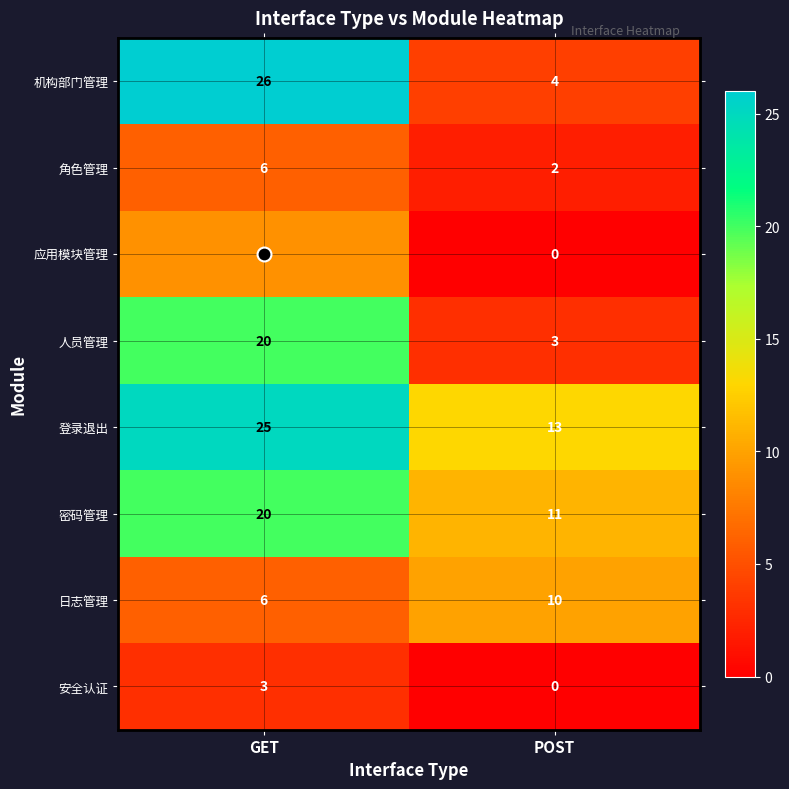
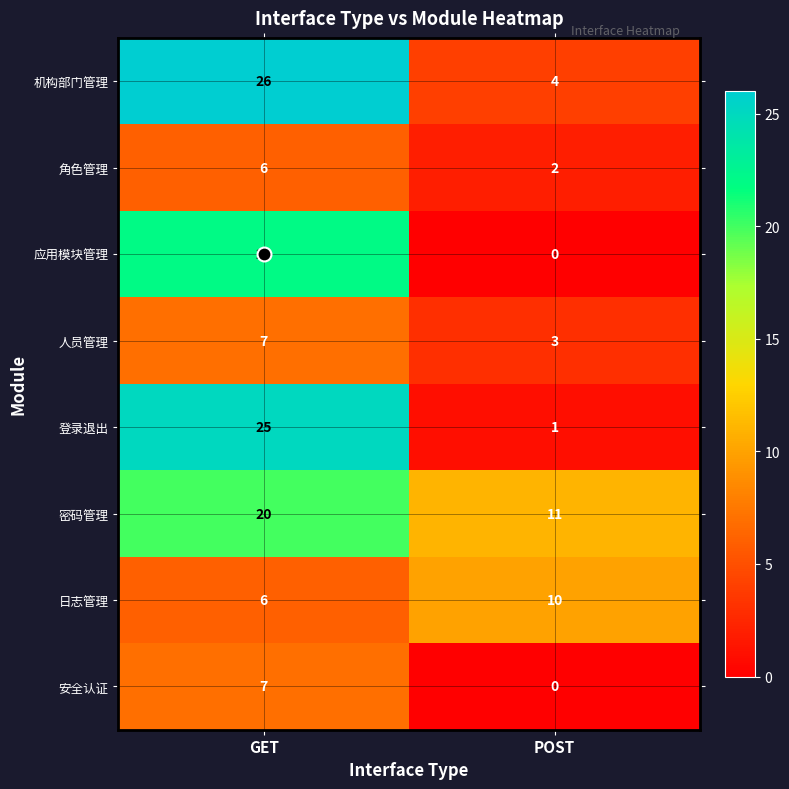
  {
    "机构部门管理": {
      "GET": 26,
      "POST": 4
    },
    "角色管理": {
      "GET": 6,
      "POST": 2
    },
    "应用模块管理": {
-     "GET": 9,
+     "GET": 22,
      "POST": 0
    },
    "人员管理": {
-     "GET": 20,
+     "GET": 7,
      "POST": 3
    },
    "登录退出": {
      "GET": 25,
-     "POST": 13
+     "POST": 1
    },
    "密码管理": {
      "GET": 20,
      "POST": 11
    },
    "日志管理": {
      "GET": 6,
      "POST": 10
    },
    "安全认证": {
-     "GET": 3,
+     "GET": 7,
      "POST": 0
    }
  }
